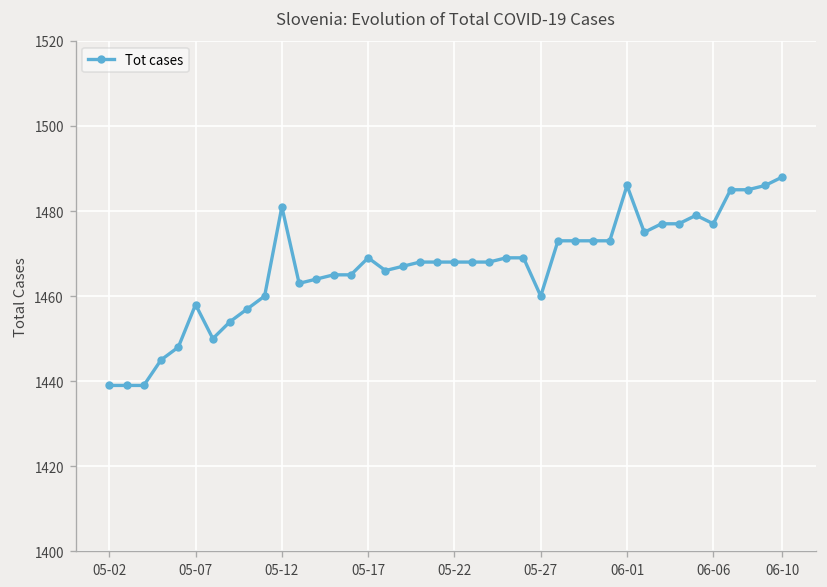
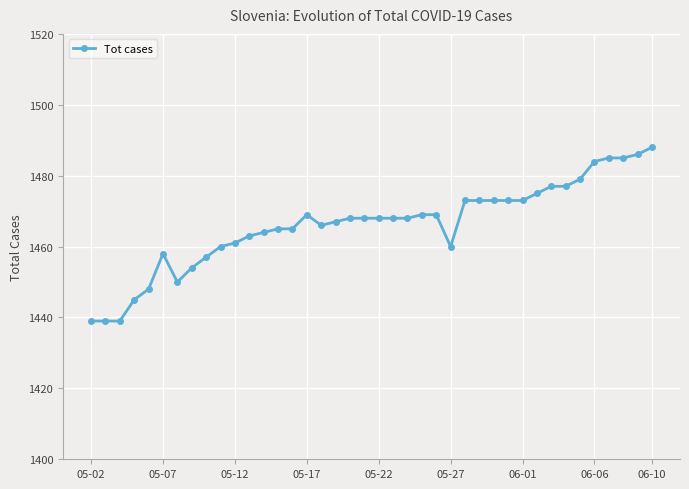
  {
    "05-02": 1439,
    "05-07": 1458,
-   "05-12": 1481,
+   "05-12": 1461,
    "05-17": 1469,
    "05-22": 1468,
    "05-27": 1460,
-   "06-01": 1486,
-   "06-06": 1477,
+   "06-01": 1473,
+   "06-06": 1484,
    "06-10": 1488
  }
